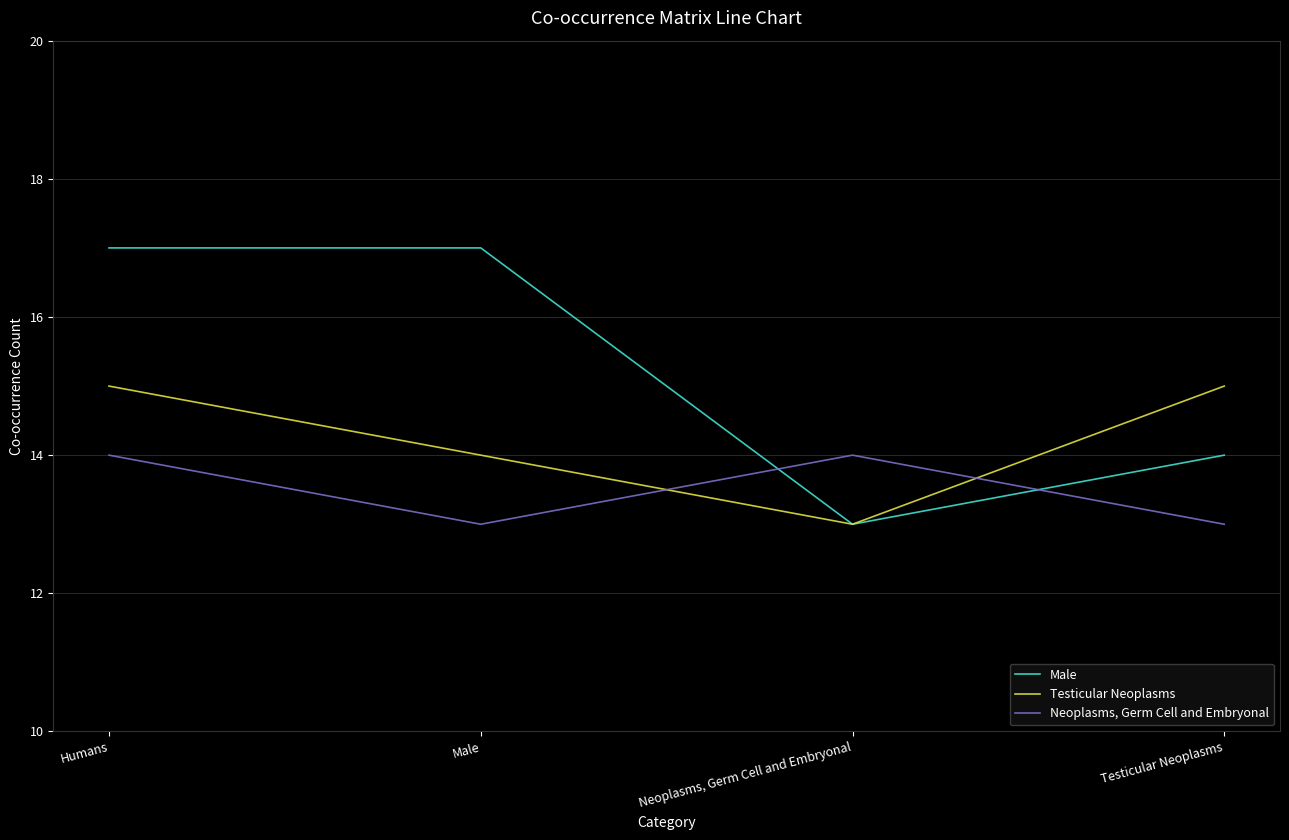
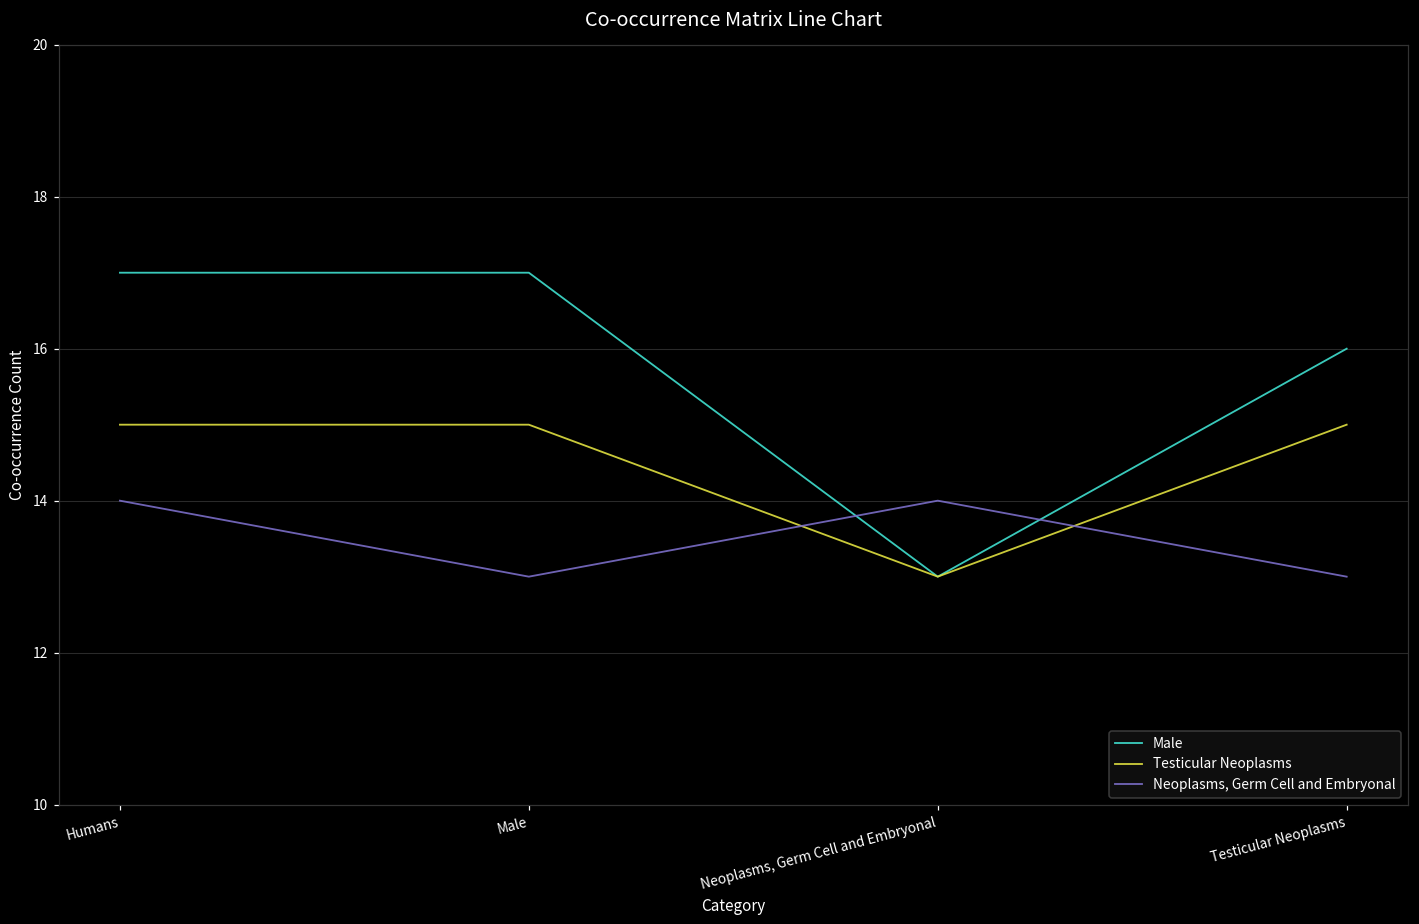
  {
    "Male": {
      "Humans": 17,
      "Male": 17,
-     "Testicular Neoplasms": 14
+     "Testicular Neoplasms": 16
    },
    "Testicular Neoplasms": {
      "Humans": 15,
-     "Male": 14,
+     "Male": 15,
      "Testicular Neoplasms": 15
    },
    "Neoplasms, Germ Cell and Embryonal": {
      "Humans": 14,
      "Male": 13,
      "Neoplasms, Germ Cell and Embryonal": 14,
      "Testicular Neoplasms": 13
    }
  }
